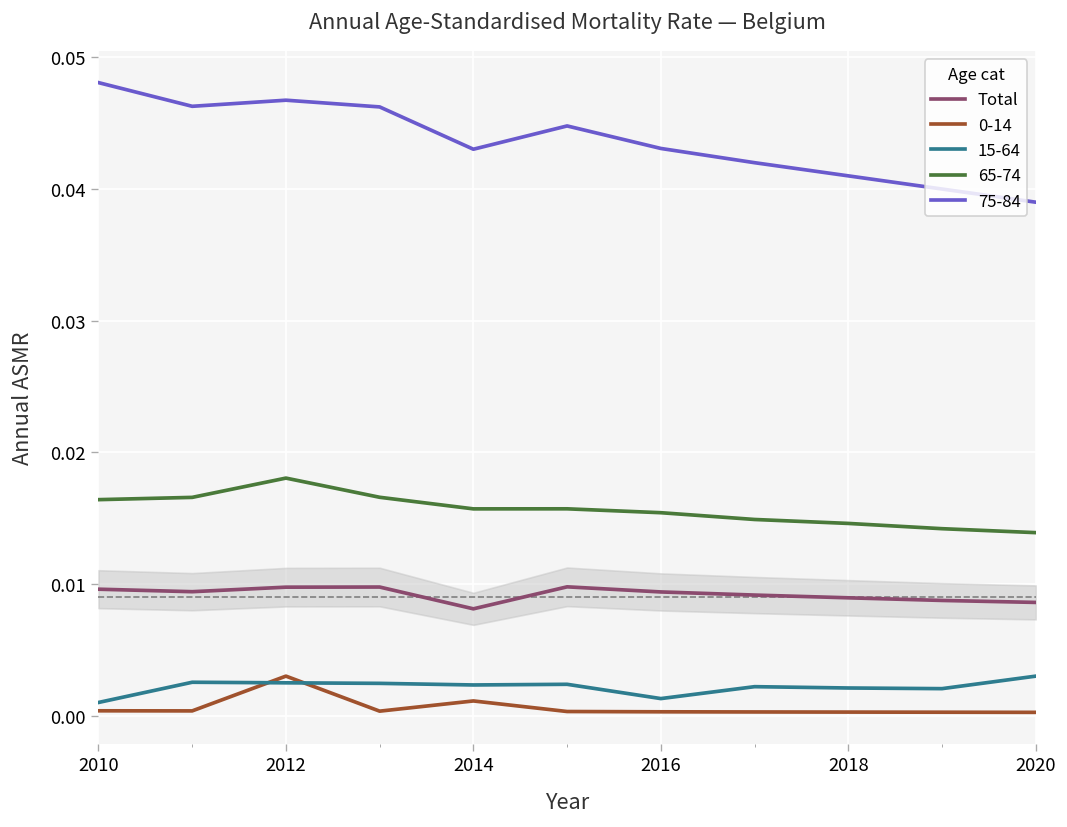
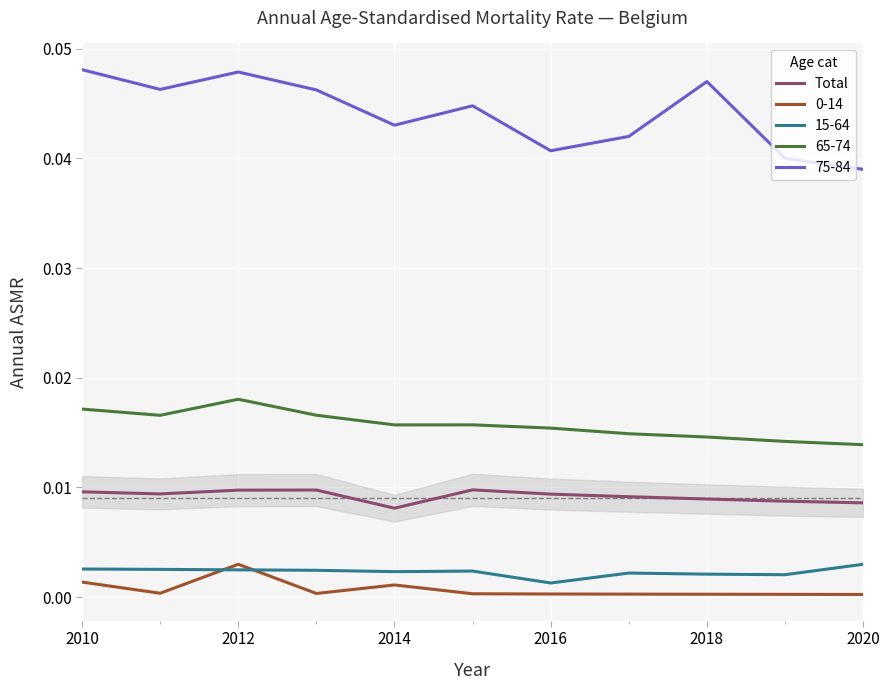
  {
    "Total": {
      "2010": 0.0096,
      "2012": 0.0098,
      "2014": 0.0081,
      "2016": 0.0094,
      "2018": 0.0090,
      "2020": 0.0086
    },
    "0-14": {
-     "2010": 0.0004,
+     "2010": 0.0014,
      "2012": 0.0030,
      "2014": 0.0011,
      "2016": 0.0003,
      "2018": 0.0003,
      "2020": 0.0003
    },
    "15-64": {
-     "2010": 0.0010,
+     "2010": 0.0026,
      "2012": 0.0025,
      "2014": 0.0023,
      "2016": 0.0013,
      "2018": 0.0021,
      "2020": 0.0030
    },
    "65-74": {
-     "2010": 0.0164,
+     "2010": 0.0171,
      "2012": 0.0180,
      "2014": 0.0157,
      "2016": 0.0154,
      "2018": 0.0146,
      "2020": 0.0139
    },
    "75-84": {
      "2010": 0.0481,
-     "2012": 0.0467,
+     "2012": 0.0479,
      "2014": 0.0430,
-     "2016": 0.0431,
-     "2018": 0.041,
+     "2016": 0.0407,
+     "2018": 0.047,
      "2020": 0.0390
    }
  }
